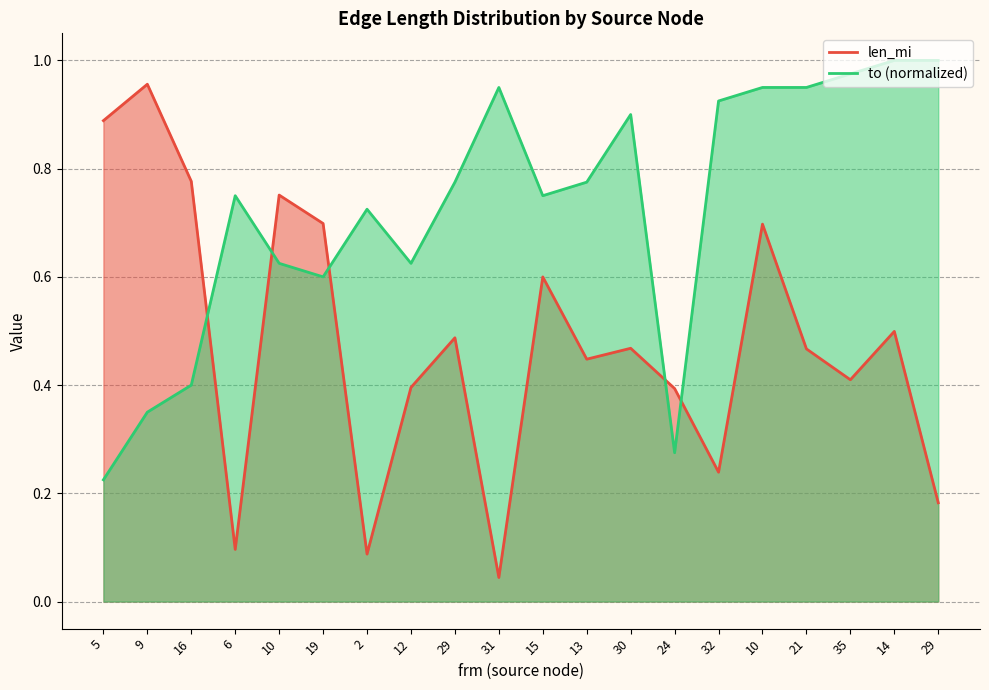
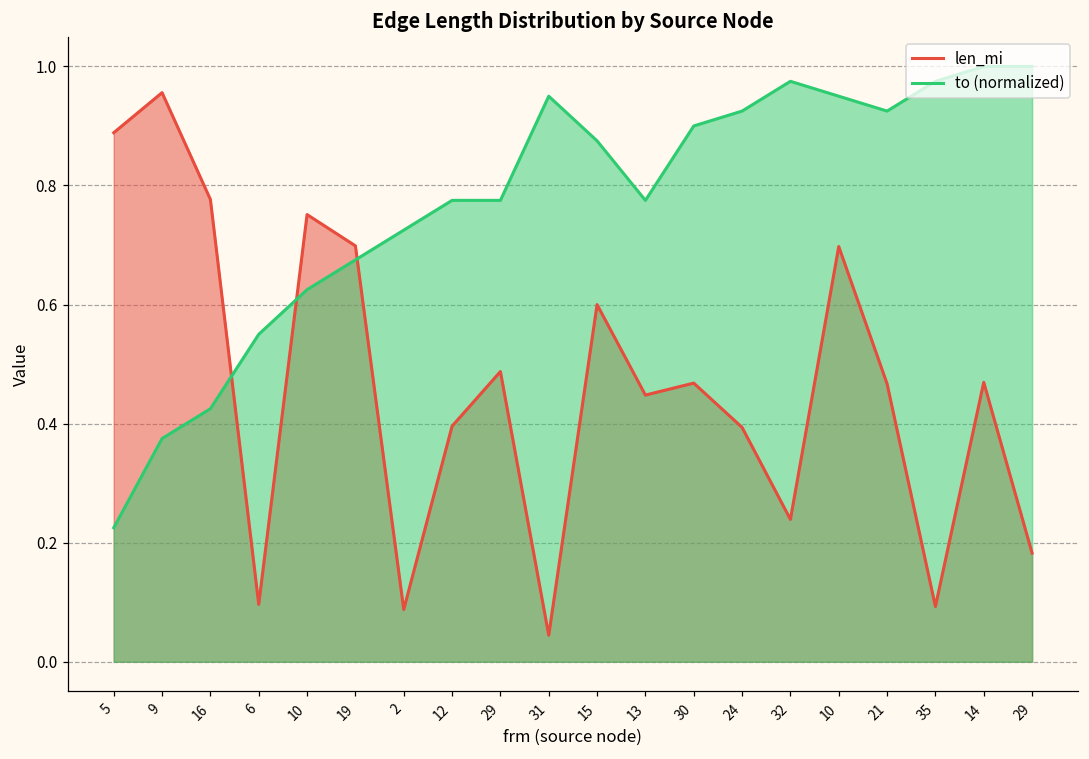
  {
    "len_mi": {
      "5": 0.89,
      "9": 0.96,
      "16": 0.78,
      "6": 0.10,
      "19": 0.70,
      "2": 0.09,
      "12": 0.40,
      "31": 0.04,
      "15": 0.60,
      "13": 0.45,
      "30": 0.47,
      "24": 0.39,
      "32": 0.24,
      "21": 0.47,
-     "35": 0.41,
-     "14": 0.50
+     "35": 0.09,
+     "14": 0.47
    },
    "to (normalized)": {
      "5": 0.23,
-     "9": 0.35,
-     "16": 0.40,
-     "6": 0.75,
-     "19": 0.60,
+     "9": 0.38,
+     "16": 0.43,
+     "6": 0.55,
+     "19": 0.68,
      "2": 0.73,
-     "12": 0.63,
+     "12": 0.78,
      "31": 0.95,
-     "15": 0.75,
+     "15": 0.88,
      "13": 0.78,
      "30": 0.90,
-     "24": 0.28,
-     "32": 0.93,
-     "21": 0.95
+     "24": 0.93,
+     "32": 0.98,
+     "21": 0.93
    }
  }
